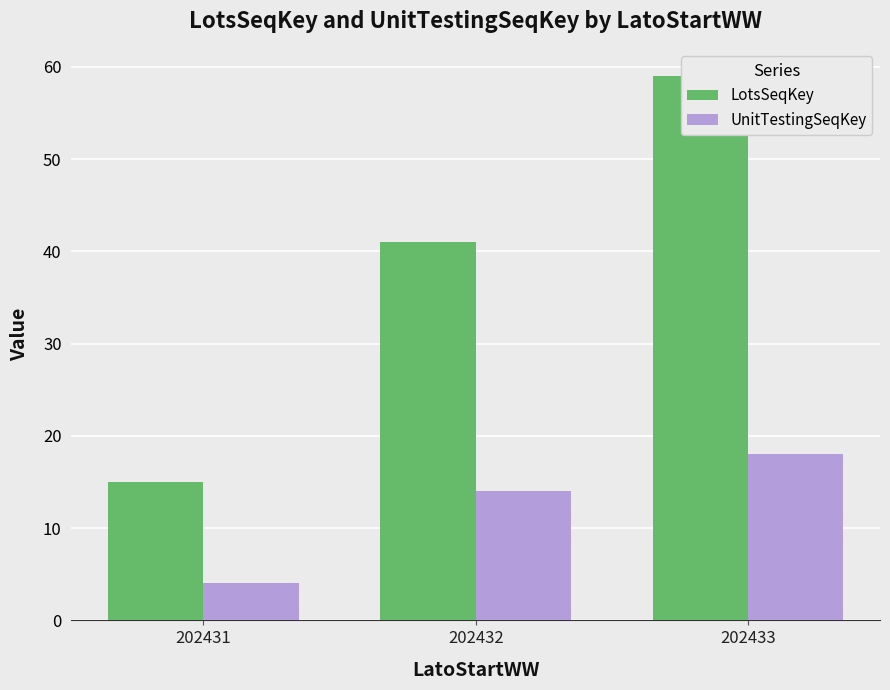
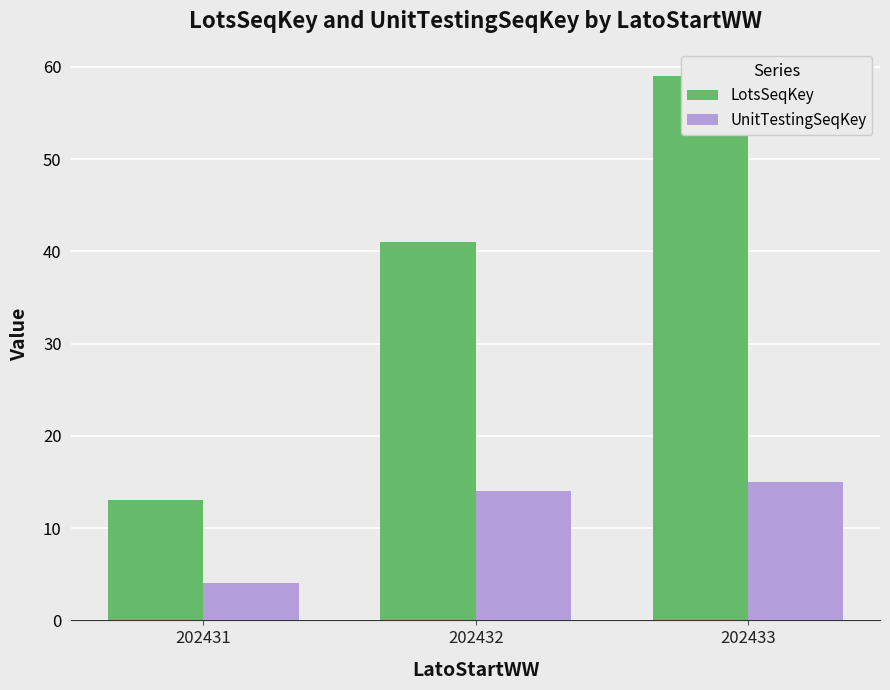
  {
    "LotsSeqKey": {
-     "202431": 15,
+     "202431": 13,
      "202432": 41
    },
    "UnitTestingSeqKey": {
      "202431": 4,
      "202432": 14,
-     "202433": 18
+     "202433": 15
    }
  }
